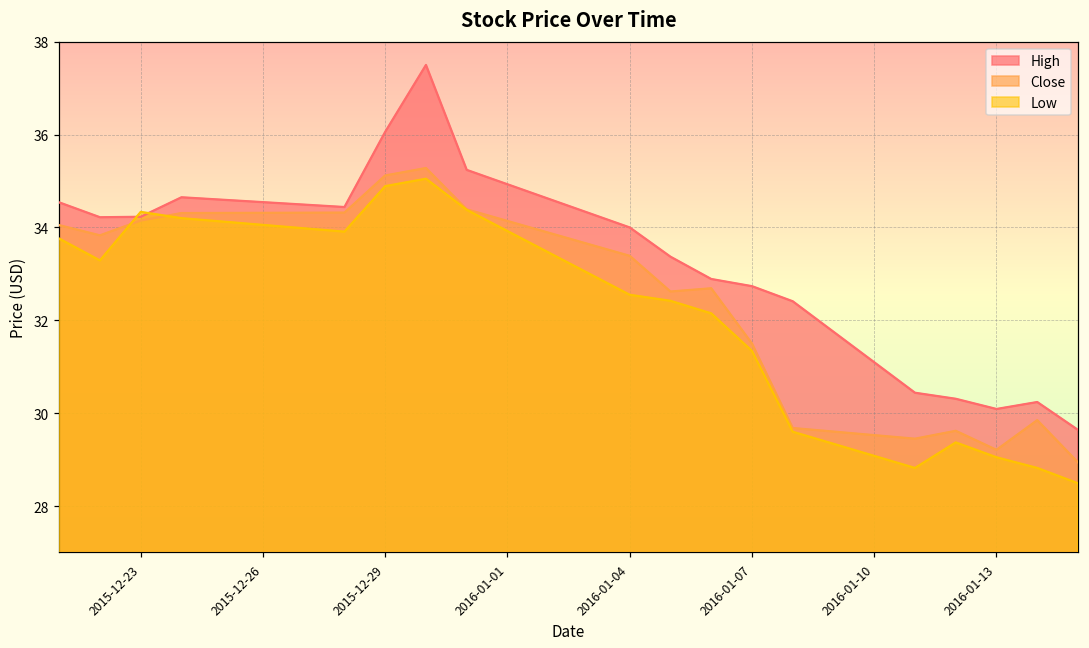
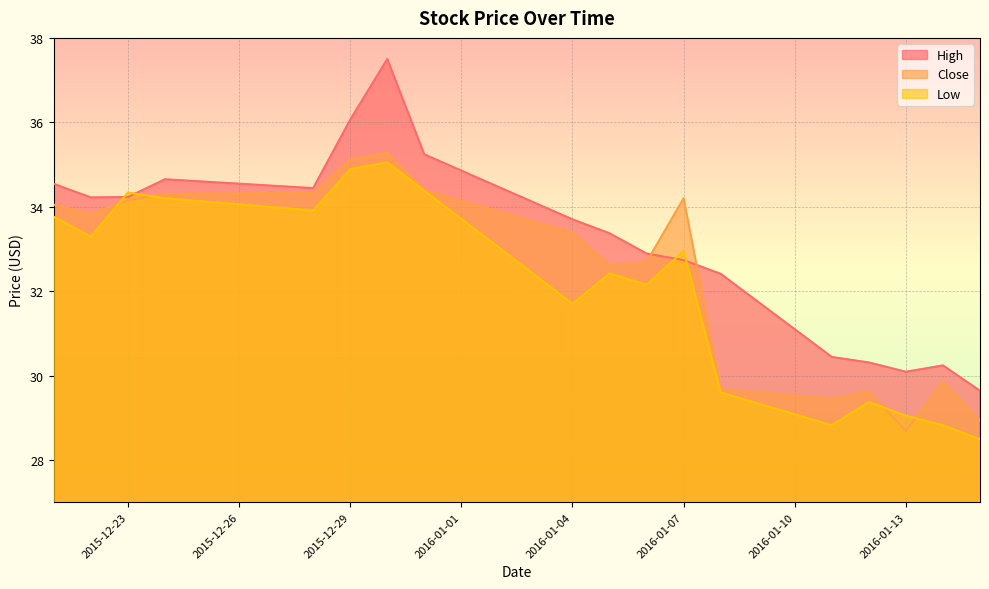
  {
    "High": {
      "2015-12-23": 34.2,
      "2015-12-29": 36.1,
-     "2016-01-04": 34.0,
+     "2016-01-04": 33.7,
      "2016-01-07": 32.7,
      "2016-01-13": 30.1
    },
    "Close": {
      "2015-12-23": 34.2,
      "2015-12-29": 35.1,
      "2016-01-04": 33.4,
-     "2016-01-07": 31.5,
-     "2016-01-13": 29.2
+     "2016-01-07": 34.2,
+     "2016-01-13": 28.7
    },
    "Low": {
      "2015-12-23": 34.3,
      "2015-12-29": 34.9,
-     "2016-01-04": 32.5,
-     "2016-01-07": 31.3,
+     "2016-01-04": 31.7,
+     "2016-01-07": 33.0,
      "2016-01-13": 29.0
    }
  }
